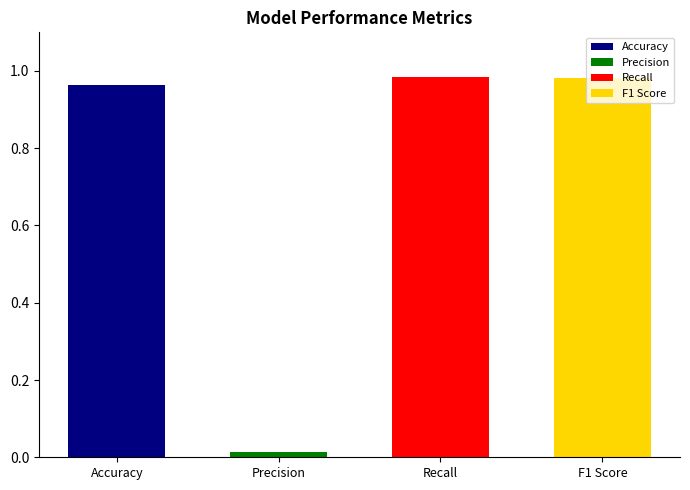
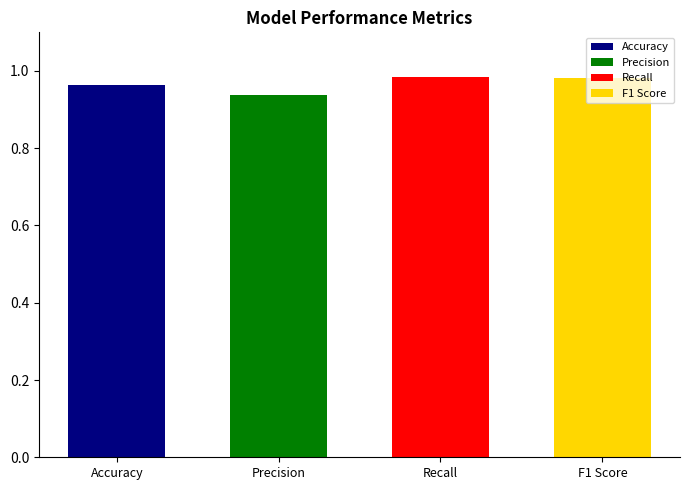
  {
    "Accuracy": 0.96,
-   "Precision": 0.01,
+   "Precision": 0.94,
    "Recall": 0.99
  }
